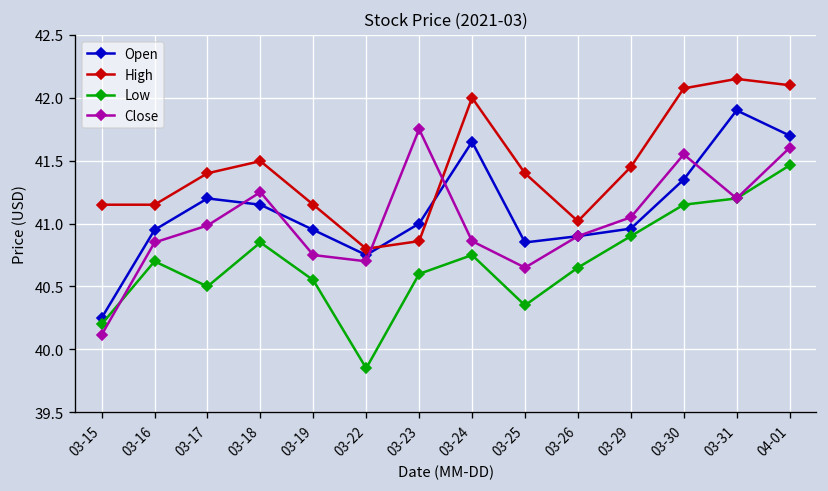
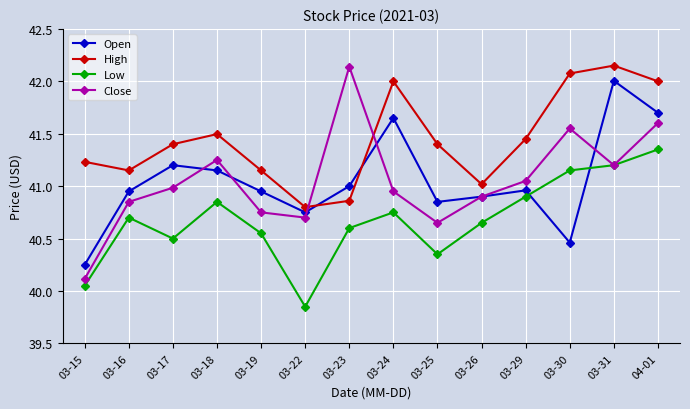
  {
    "Open": {
      "03-15": 40.25,
      "03-16": 40.95,
      "03-17": 41.20,
      "03-18": 41.15,
      "03-19": 40.95,
      "03-22": 40.75,
      "03-23": 41.00,
      "03-24": 41.65,
      "03-25": 40.85,
      "03-29": 40.96,
-     "03-30": 41.35,
-     "03-31": 41.90,
+     "03-30": 40.46,
+     "03-31": 42.00,
      "04-01": 41.70
    },
    "High": {
-     "03-15": 41.15,
+     "03-15": 41.23,
      "03-16": 41.15,
      "03-17": 41.40,
      "03-18": 41.50,
      "03-19": 41.15,
      "03-22": 40.80,
      "03-23": 40.86,
      "03-24": 42.00,
      "03-25": 41.40,
      "03-26": 41.02,
      "03-29": 41.45,
      "03-30": 42.07,
      "03-31": 42.15,
-     "04-01": 42.1
+     "04-01": 42.0
    },
    "Low": {
-     "03-15": 40.20,
+     "03-15": 40.05,
      "03-16": 40.70,
      "03-17": 40.50,
      "03-18": 40.85,
      "03-19": 40.55,
      "03-22": 39.85,
      "03-23": 40.60,
      "03-24": 40.75,
      "03-25": 40.35,
      "03-26": 40.65,
      "03-29": 40.90,
      "03-30": 41.15,
-     "04-01": 41.46
+     "04-01": 41.35
    },
    "Close": {
      "03-15": 40.12,
      "03-16": 40.85,
      "03-17": 40.98,
      "03-18": 41.25,
      "03-19": 40.75,
      "03-22": 40.70,
-     "03-23": 41.75,
-     "03-24": 40.86,
+     "03-23": 42.14,
+     "03-24": 40.95,
      "03-25": 40.65,
      "03-29": 41.05,
      "03-30": 41.55,
      "04-01": 41.60
    }
  }
